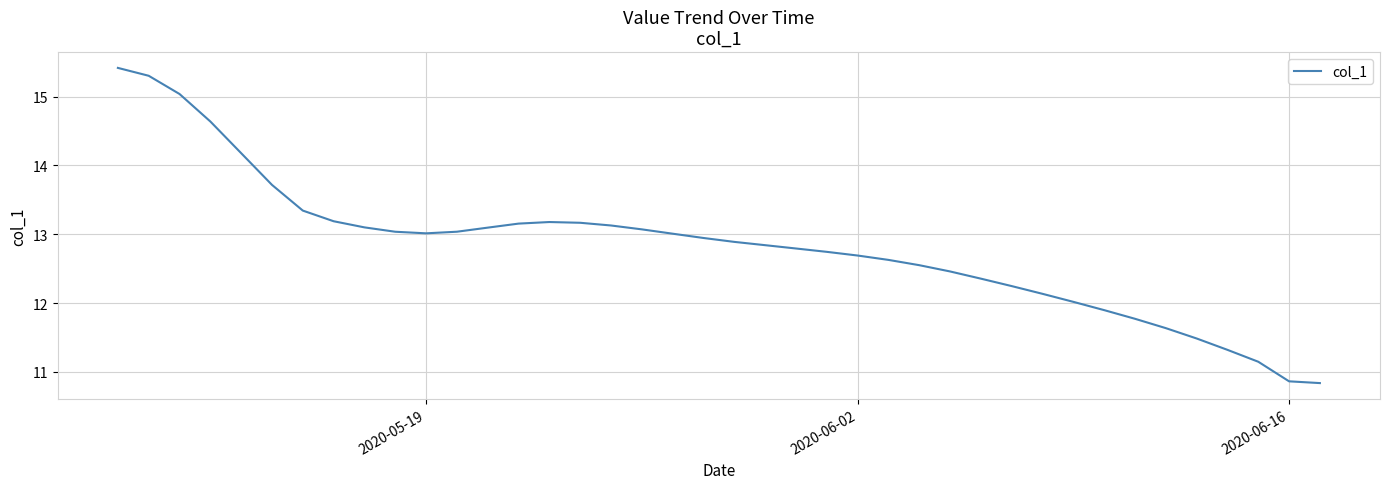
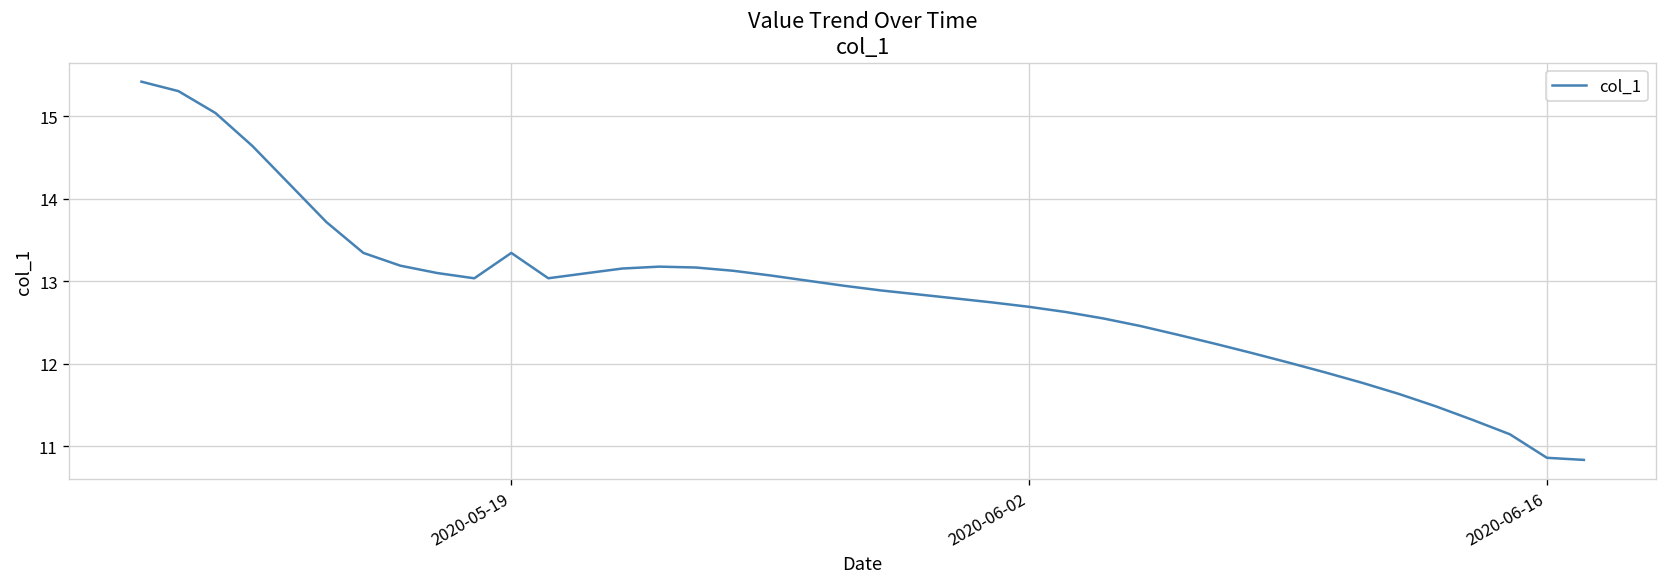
  {
-   "2020-05-19": 13.0,
+   "2020-05-19": 13.3,
    "2020-06-02": 12.7,
    "2020-06-16": 10.9
  }
